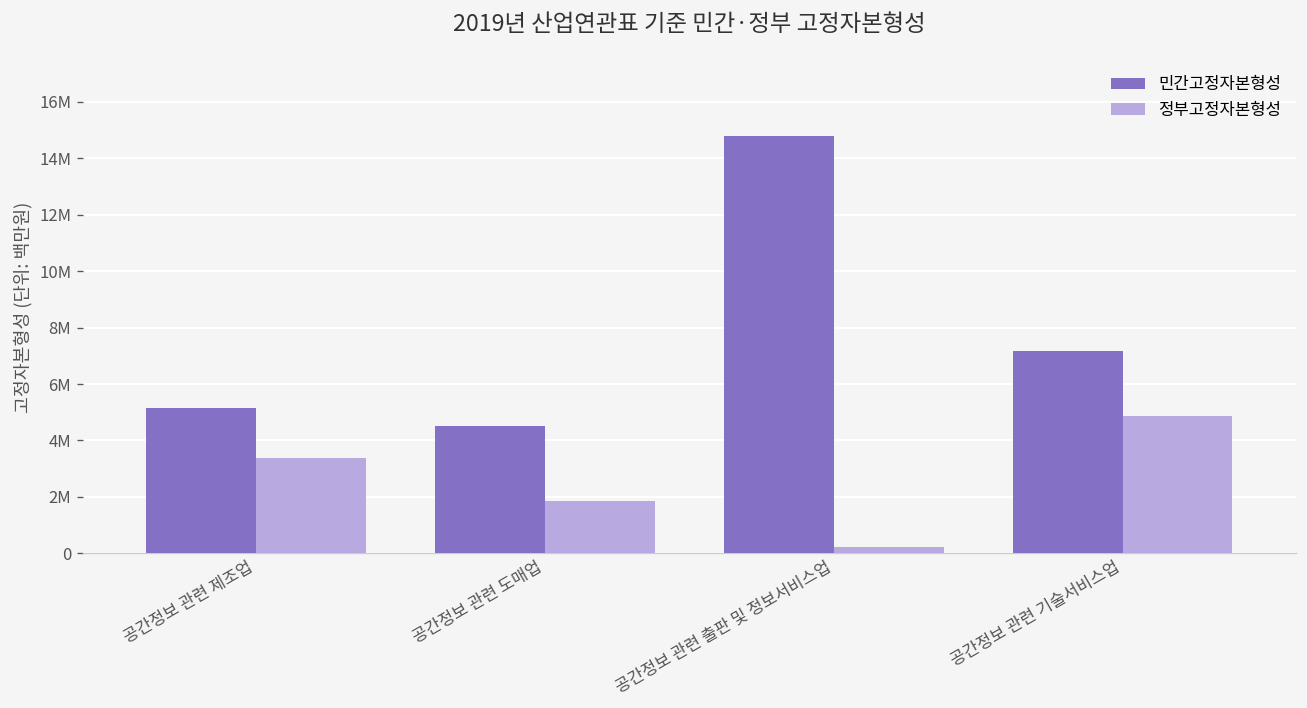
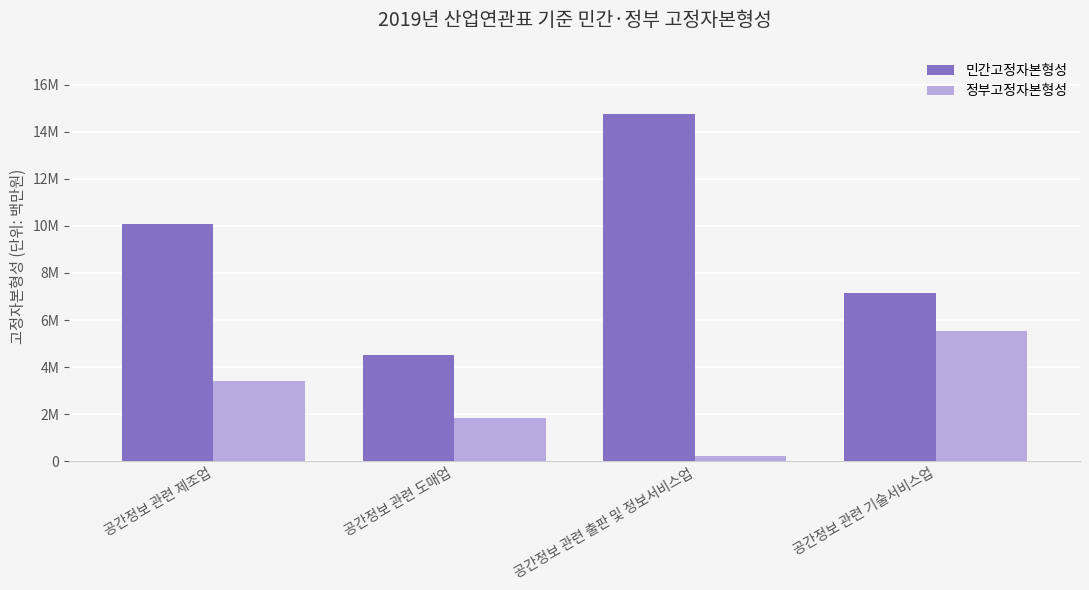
  {
    "민간고정자본형성": {
-     "공간정보 관련 제조업": 5100000,
+     "공간정보 관련 제조업": 10100000,
      "공간정보 관련 도매업": 4500000,
      "공간정보 관련 출판 및 정보서비스업": 14800000,
      "공간정보 관련 기술서비스업": 7200000
    },
    "정부고정자본형성": {
      "공간정보 관련 제조업": 3400000,
      "공간정보 관련 도매업": 1800000,
      "공간정보 관련 출판 및 정보서비스업": 200000,
-     "공간정보 관련 기술서비스업": 4900000
+     "공간정보 관련 기술서비스업": 5500000
    }
  }
